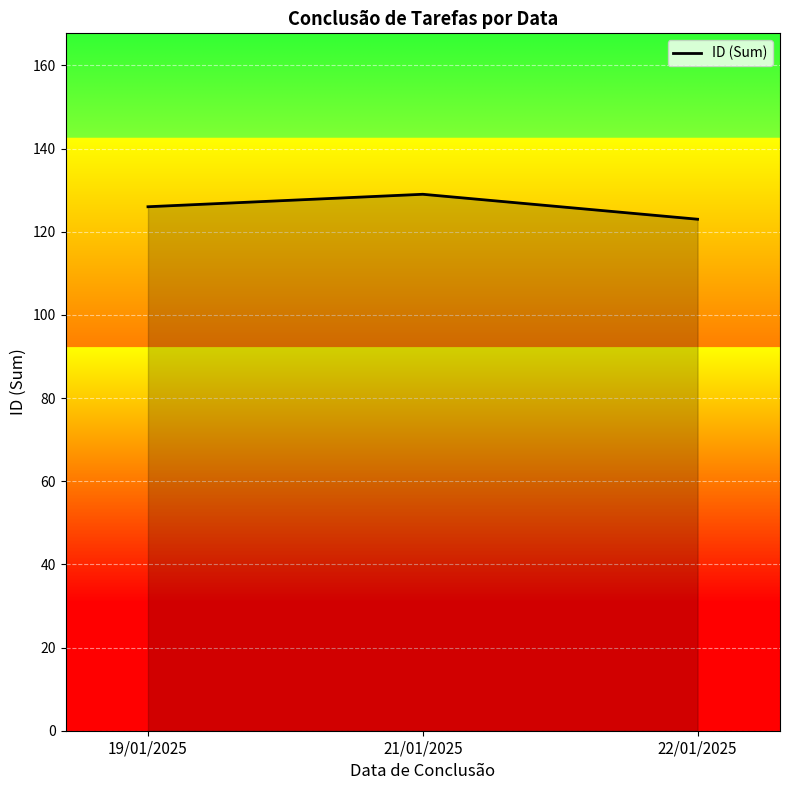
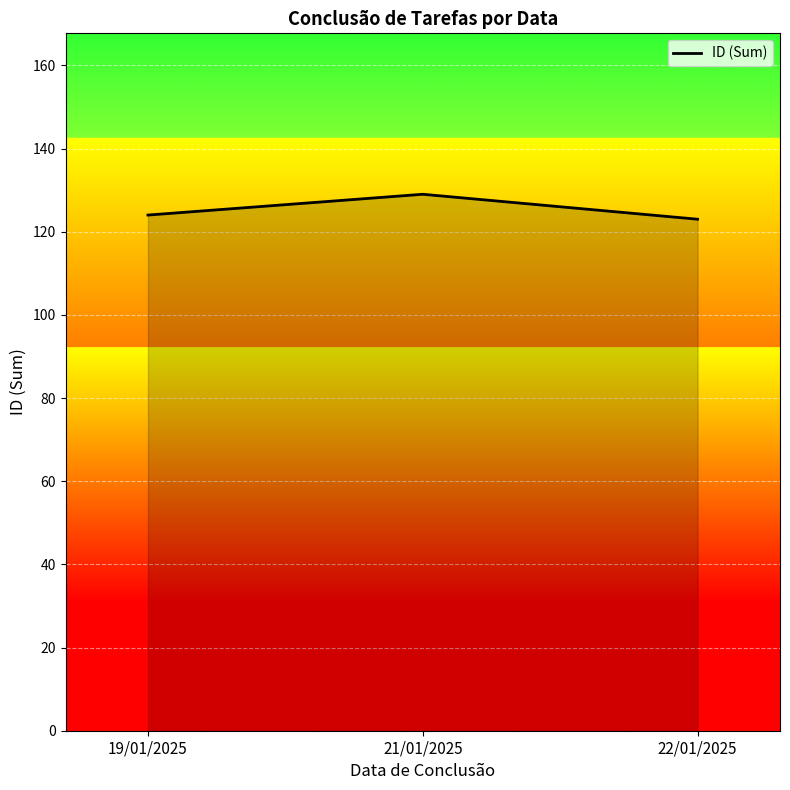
  {
-   "19/01/2025": 126,
+   "19/01/2025": 124,
    "21/01/2025": 129,
    "22/01/2025": 123
  }
